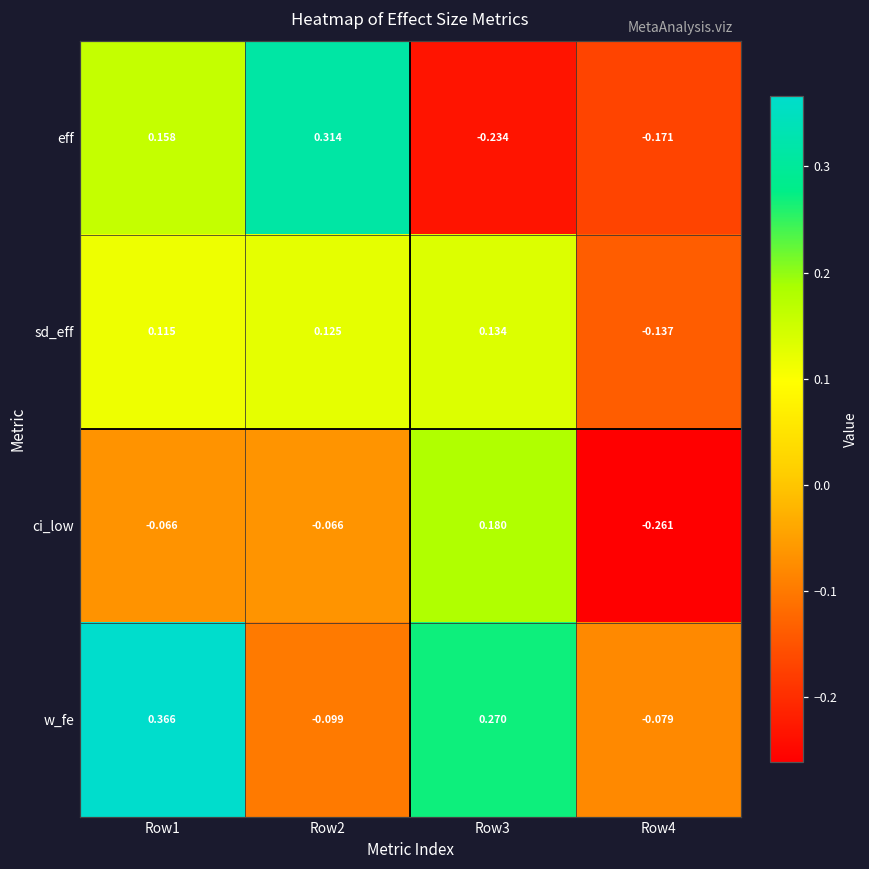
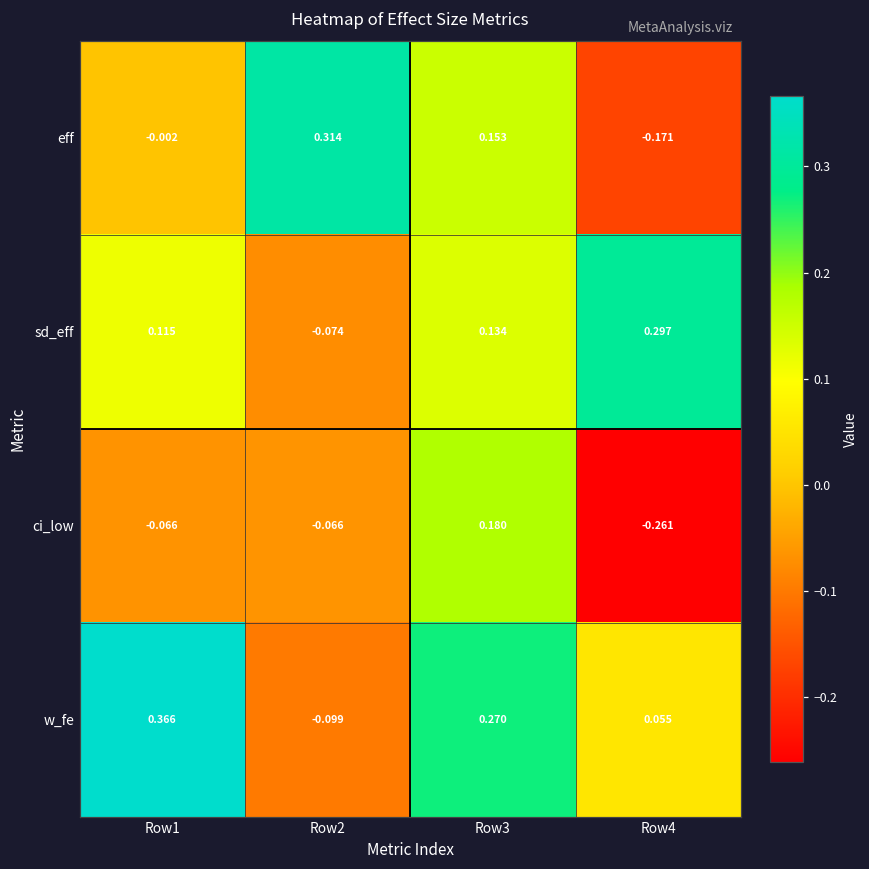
  {
    "eff": {
-     "Row1": 0.158,
+     "Row1": -0.002,
      "Row2": 0.314,
-     "Row3": -0.234,
+     "Row3": 0.153,
      "Row4": -0.171
    },
    "sd_eff": {
      "Row1": 0.115,
-     "Row2": 0.125,
+     "Row2": -0.074,
      "Row3": 0.134,
-     "Row4": -0.137
+     "Row4": 0.297
    },
    "ci_low": {
      "Row1": -0.066,
      "Row2": -0.066,
      "Row3": 0.180,
      "Row4": -0.261
    },
    "w_fe": {
      "Row1": 0.366,
      "Row2": -0.099,
      "Row3": 0.270,
-     "Row4": -0.079
+     "Row4": 0.055
    }
  }
